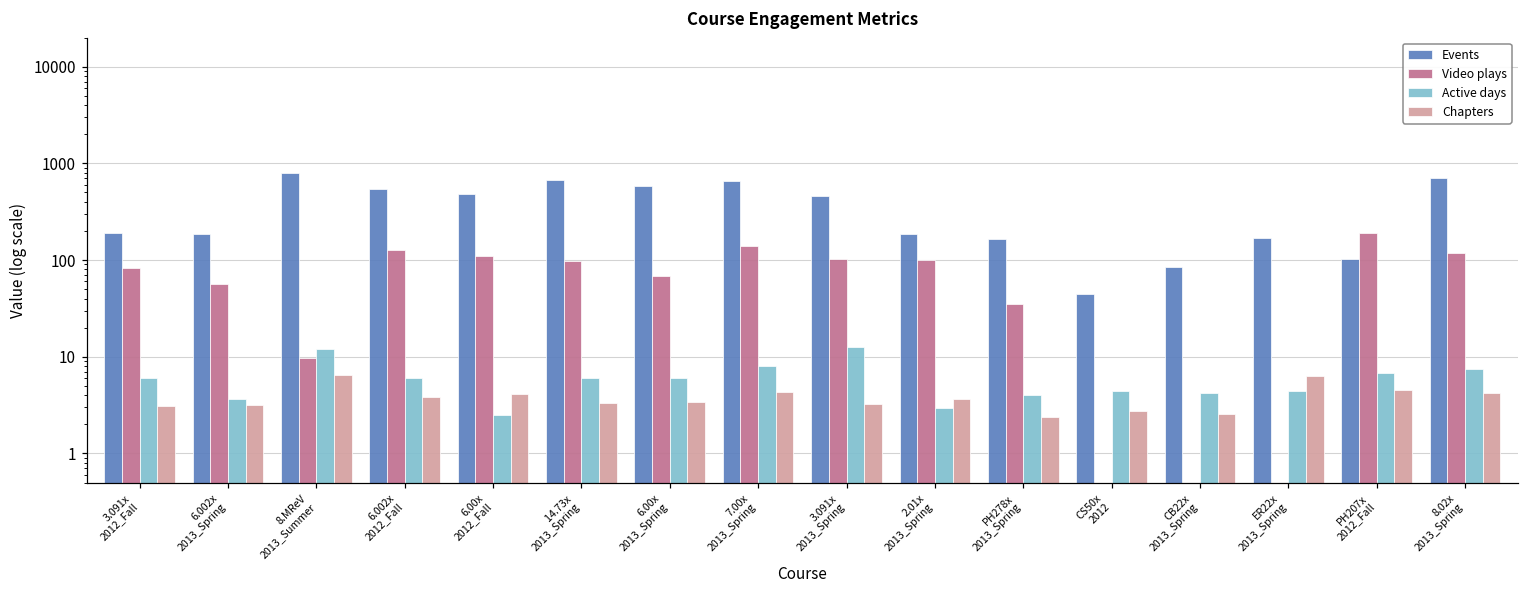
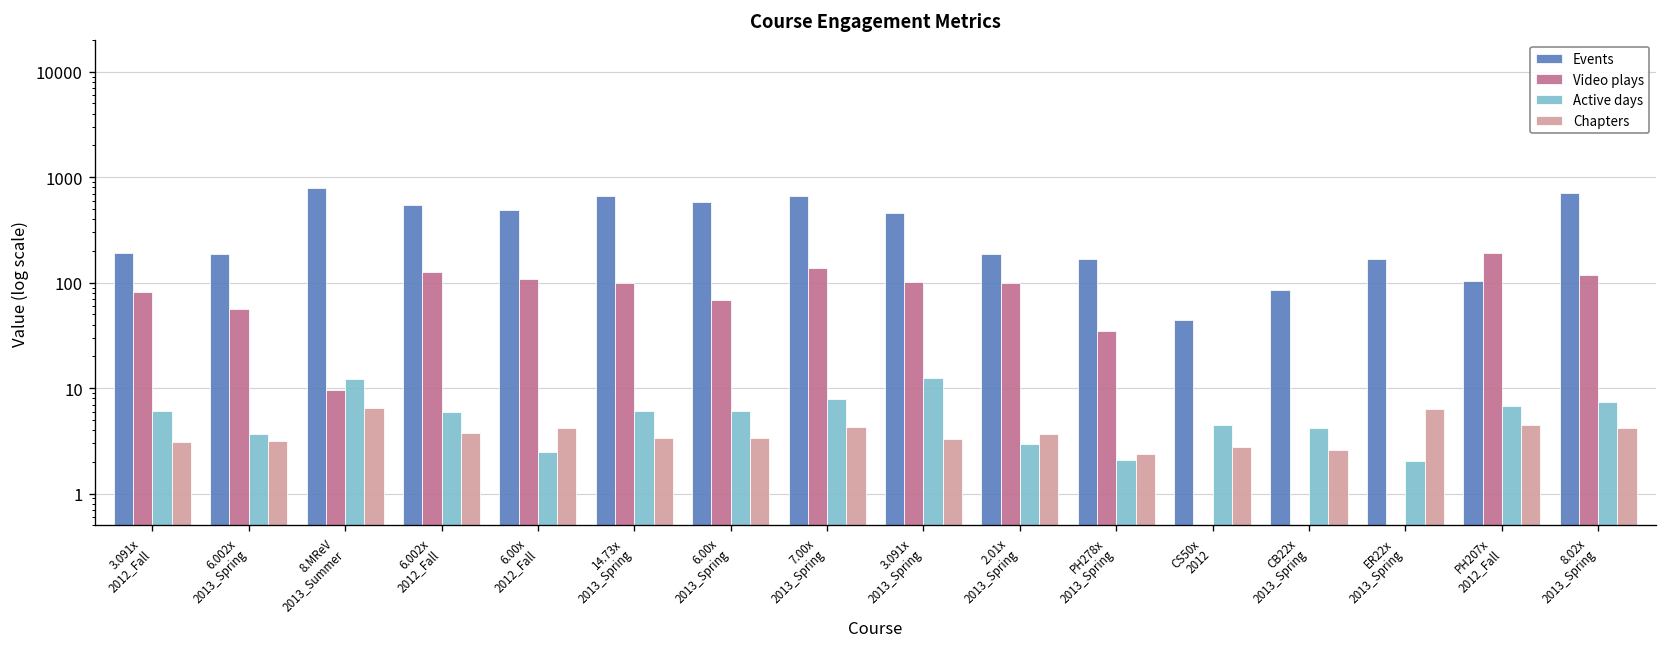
  {
    "Events": {
      "3.091x 2012_Fall": 190,
      "6.002x 2013_Spring": 190,
      "8.MReV 2013_Summer": 800,
      "6.002x 2012_Fall": 500,
      "6.00x 2012_Fall": 500,
      "14.73x 2013_Spring": 700,
      "6.00x 2013_Spring": 600,
      "7.00x 2013_Spring": 700,
      "3.091x 2013_Spring": 500,
      "2.01x 2013_Spring": 190,
      "PH278x 2013_Spring": 170,
      "CS50x 2012": 40,
      "CB22x 2013_Spring": 80,
      "ER22x 2013_Spring": 170,
      "PH207x 2012_Fall": 100,
      "8.02x 2013_Spring": 700
    },
    "Active days": {
      "3.091x 2012_Fall": 6,
      "6.002x 2013_Spring": 3.7,
      "8.MReV 2013_Summer": 12,
      "6.002x 2012_Fall": 6,
      "6.00x 2012_Fall": 2.5,
      "14.73x 2013_Spring": 6,
      "6.00x 2013_Spring": 6,
      "7.00x 2013_Spring": 8,
      "3.091x 2013_Spring": 13,
      "2.01x 2013_Spring": 3.0,
-     "PH278x 2013_Spring": 4,
+     "PH278x 2013_Spring": 2.1,
      "CS50x 2012": 4,
      "CB22x 2013_Spring": 4,
-     "ER22x 2013_Spring": 4,
+     "ER22x 2013_Spring": 2.0,
      "PH207x 2012_Fall": 7,
      "8.02x 2013_Spring": 7
    }
  }
